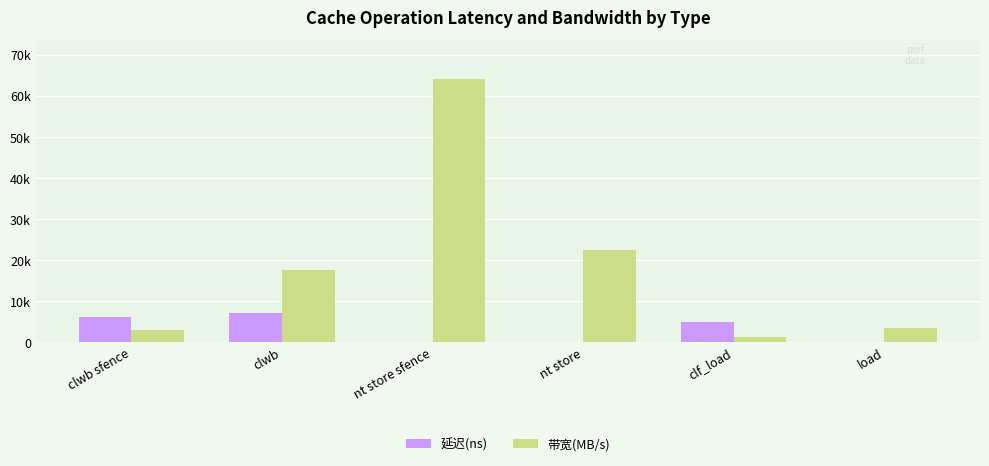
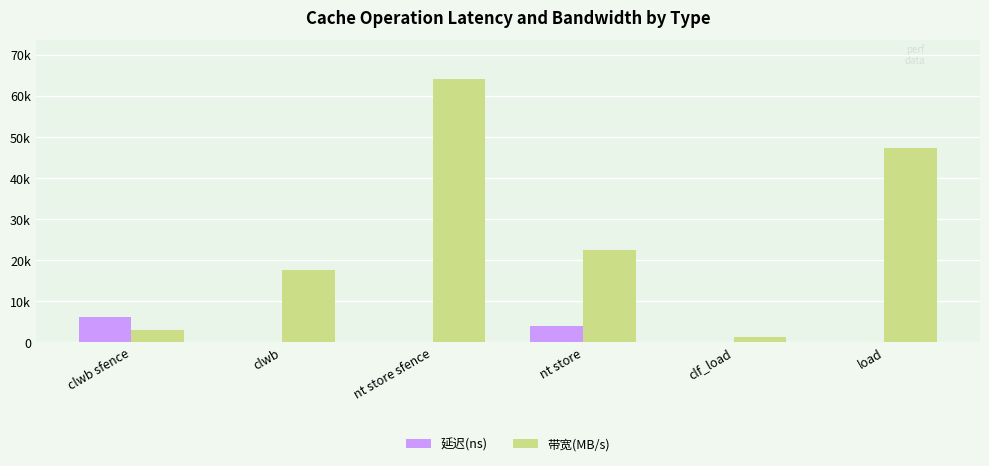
  {
    "延迟(ns)": {
      "clwb sfence": 6000,
-     "clwb": 7000,
-     "nt store": 0,
-     "clf_load": 5000
+     "clwb": 0,
+     "nt store": 4000,
+     "clf_load": 0
    },
    "带宽(MB/s)": {
      "clwb sfence": 3000,
      "clwb": 18000,
      "nt store sfence": 64000,
      "nt store": 22000,
      "clf_load": 1000,
-     "load": 3000
+     "load": 47000
    }
  }
